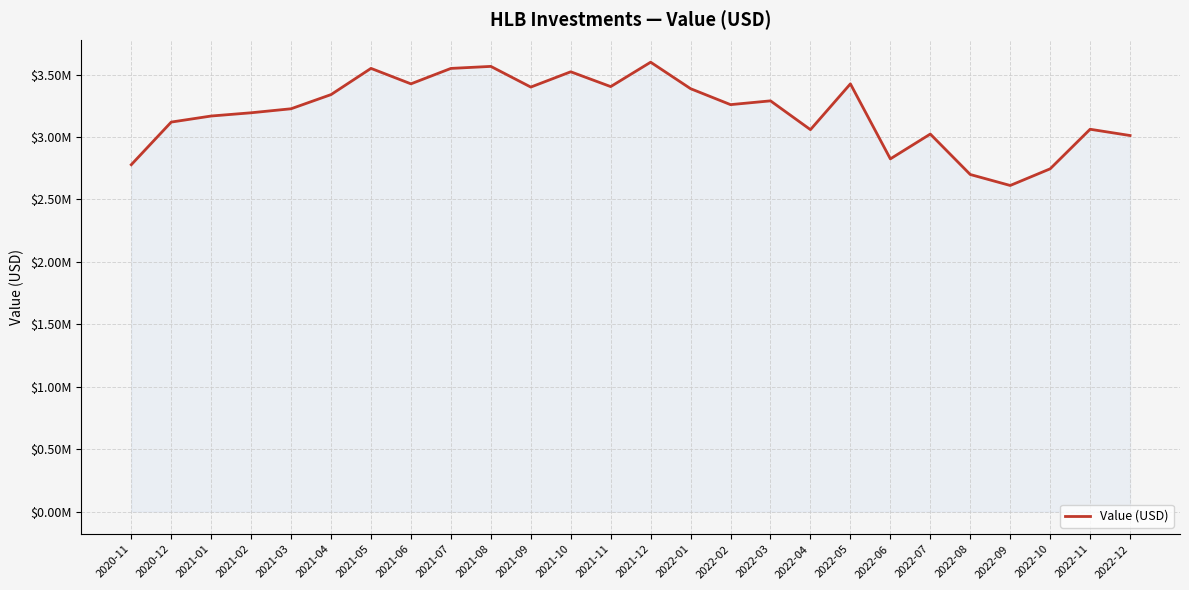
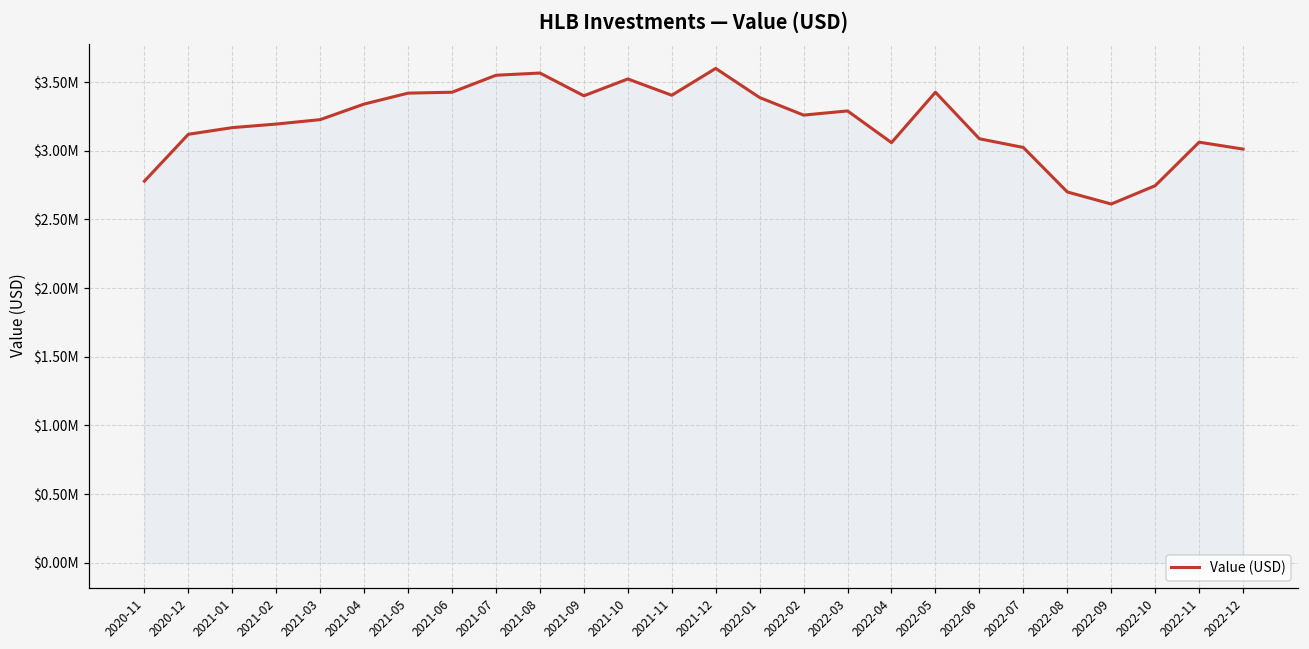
  {
    "2020-11": "$2780000",
    "2020-12": "$3120000",
    "2021-01": "$3170000",
    "2021-02": "$3190000",
    "2021-03": "$3230000",
    "2021-04": "$3340000",
-   "2021-05": "$3550000",
+   "2021-05": "$3420000",
    "2021-06": "$3430000",
    "2021-07": "$3550000",
    "2021-08": "$3570000",
    "2021-09": "$3400000",
    "2021-10": "$3520000",
    "2021-11": "$3400000",
    "2021-12": "$3600000",
    "2022-01": "$3390000",
    "2022-02": "$3260000",
    "2022-03": "$3290000",
    "2022-04": "$3060000",
    "2022-05": "$3430000",
-   "2022-06": "$2820000",
+   "2022-06": "$3090000",
    "2022-07": "$3020000",
    "2022-08": "$2700000",
    "2022-09": "$2610000",
    "2022-10": "$2750000",
    "2022-11": "$3060000",
    "2022-12": "$3010000"
  }
